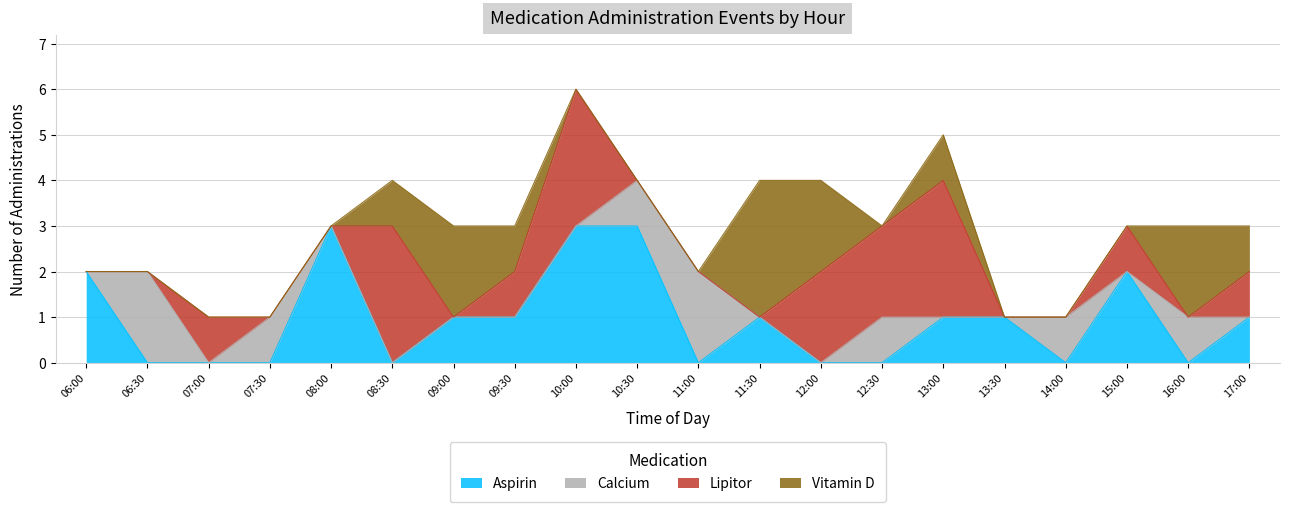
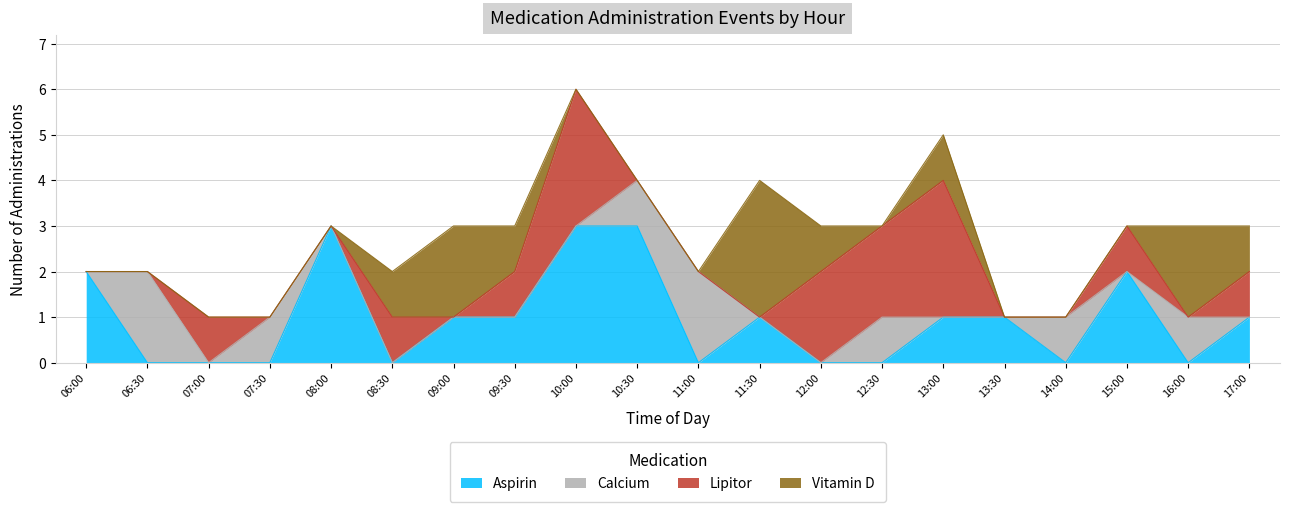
  {
    "Aspirin": {
      "06:30": 0,
      "07:30": 0,
      "10:30": 3,
      "11:00": 0,
      "12:30": 0,
      "14:00": 0,
      "16:00": 0
    },
    "Calcium": {
      "12:30": 1
    },
    "Lipitor": {
-     "08:30": 3,
+     "08:30": 1,
      "09:30": 1,
      "12:00": 2,
      "13:00": 3,
      "17:00": 1
    },
    "Vitamin D": {
      "08:30": 1,
      "09:00": 2,
      "09:30": 1,
      "11:30": 3,
-     "12:00": 2,
+     "12:00": 1,
      "13:00": 1,
      "16:00": 2,
      "17:00": 1
    }
  }
